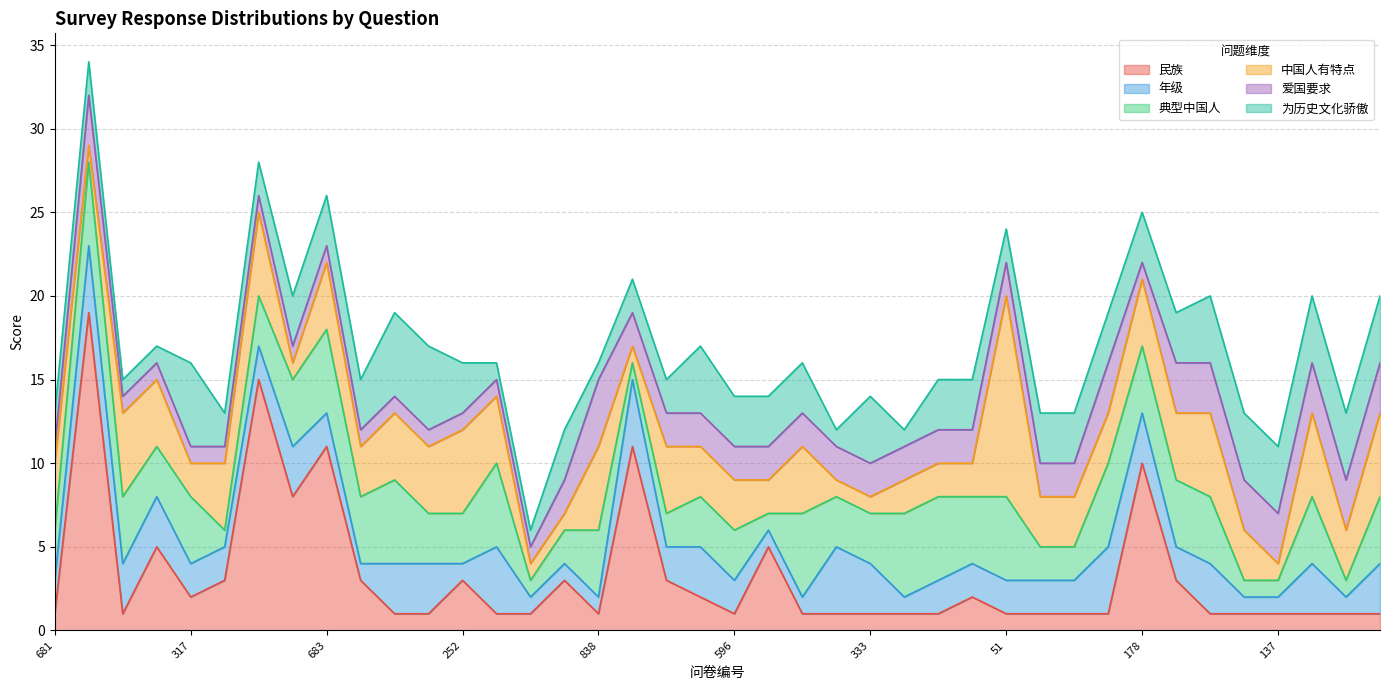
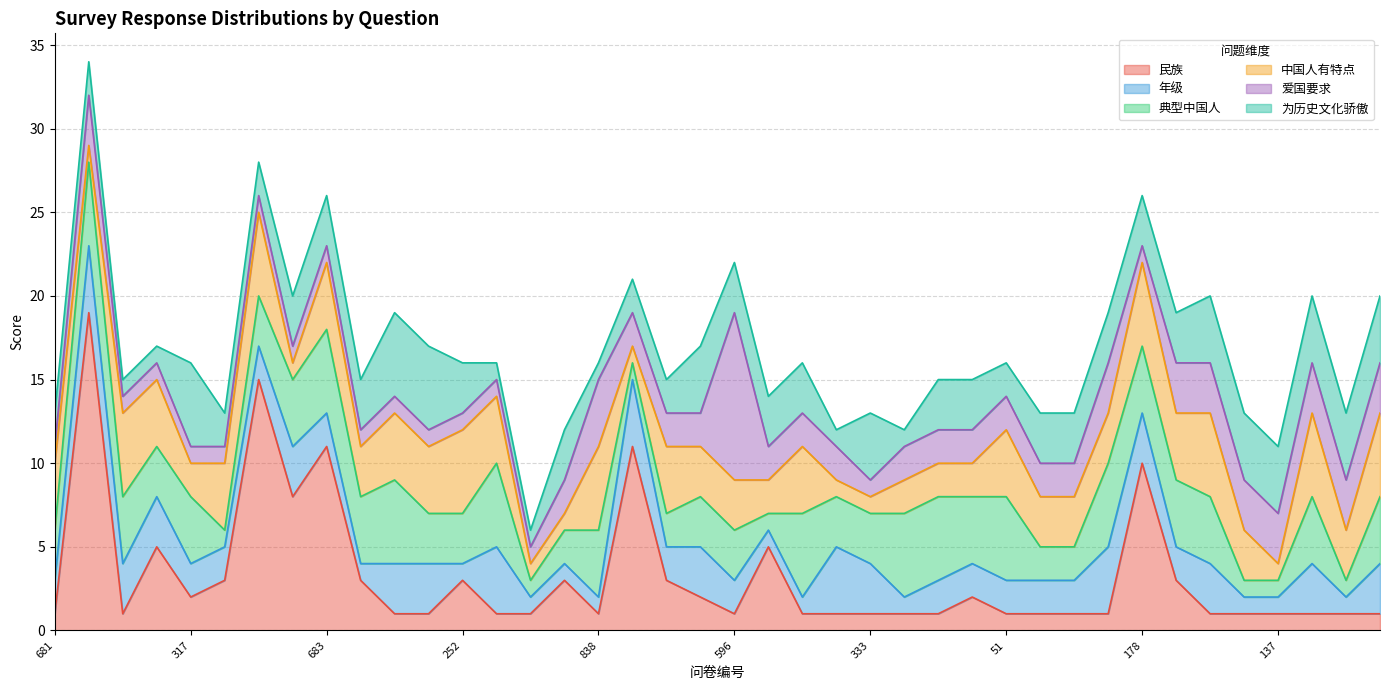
  {
    "民族": {
      "681": 1,
      "317": 2,
      "683": 11,
      "252": 3,
      "838": 1,
      "596": 1,
      "333": 1,
      "51": 1,
      "178": 10,
      "137": 1
    },
    "中国人有特点": {
      "681": 4,
      "317": 2,
      "683": 4,
      "252": 5,
      "838": 5,
      "596": 3,
      "333": 1,
-     "51": 12,
-     "178": 4,
+     "51": 4,
+     "178": 5,
      "137": 1
    },
    "爱国要求": {
      "681": 1,
      "317": 1,
      "683": 1,
      "252": 1,
      "838": 4,
-     "596": 2,
-     "333": 2,
+     "596": 10,
+     "333": 1,
      "51": 2,
      "178": 1,
      "137": 3
    }
  }
